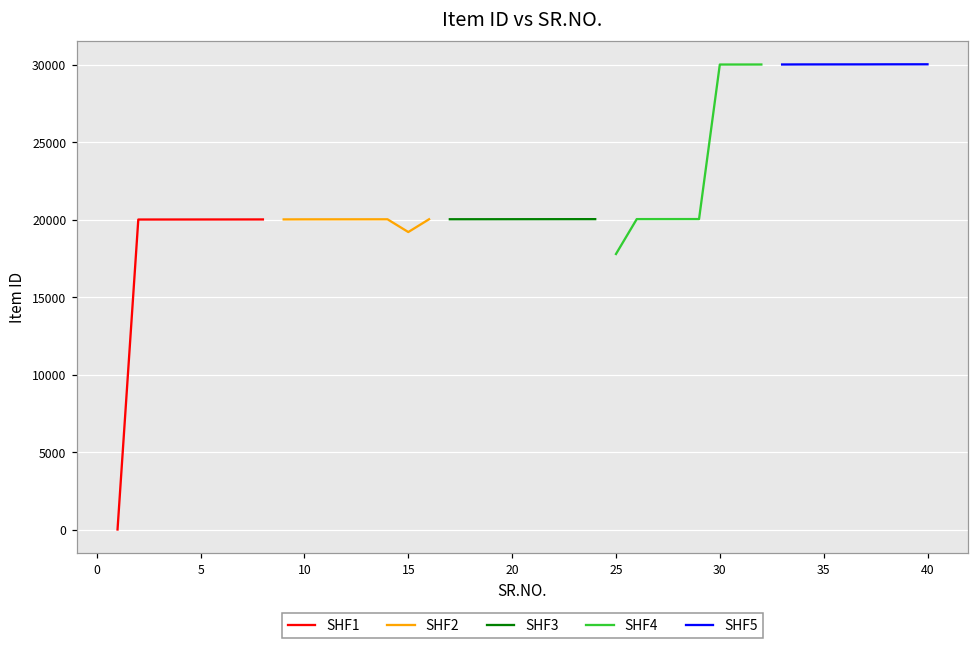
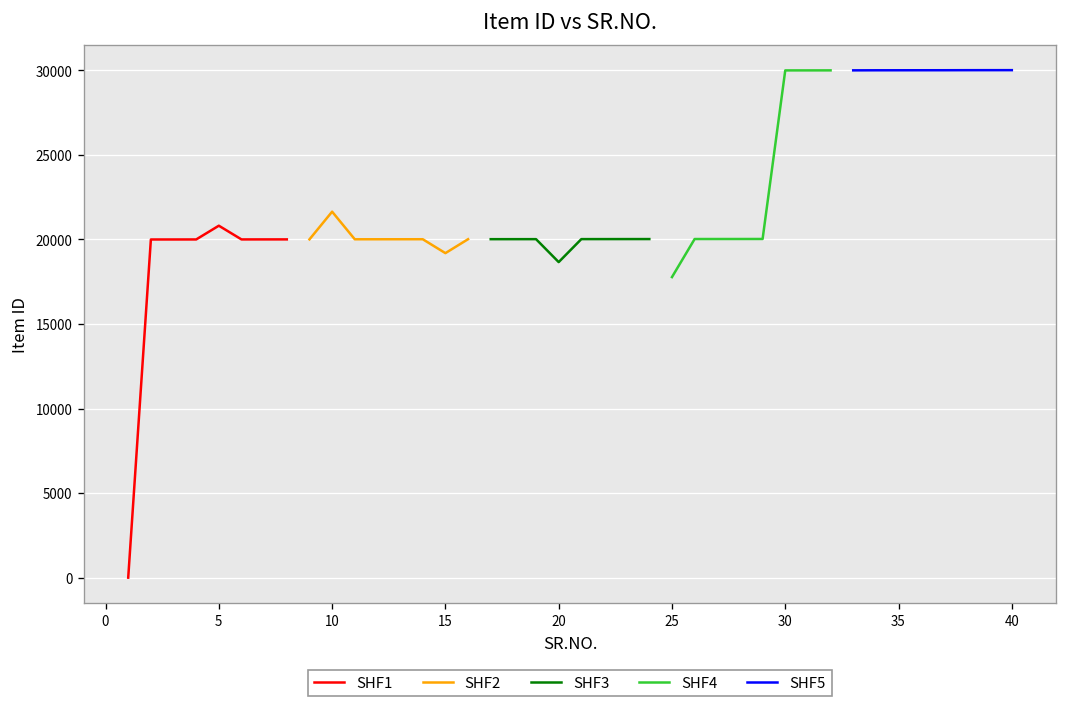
  {
    "SHF1": {
-     "5": 20000
+     "5": 20800
    },
    "SHF2": {
-     "10": 20000,
+     "10": 21600,
      "15": 19200
    },
    "SHF3": {
-     "20": 20000
+     "20": 18700
    },
    "SHF4": {
      "25": 17800,
      "30": 30000
    },
    "SHF5": {
      "35": 30000,
      "40": 30000
    }
  }
